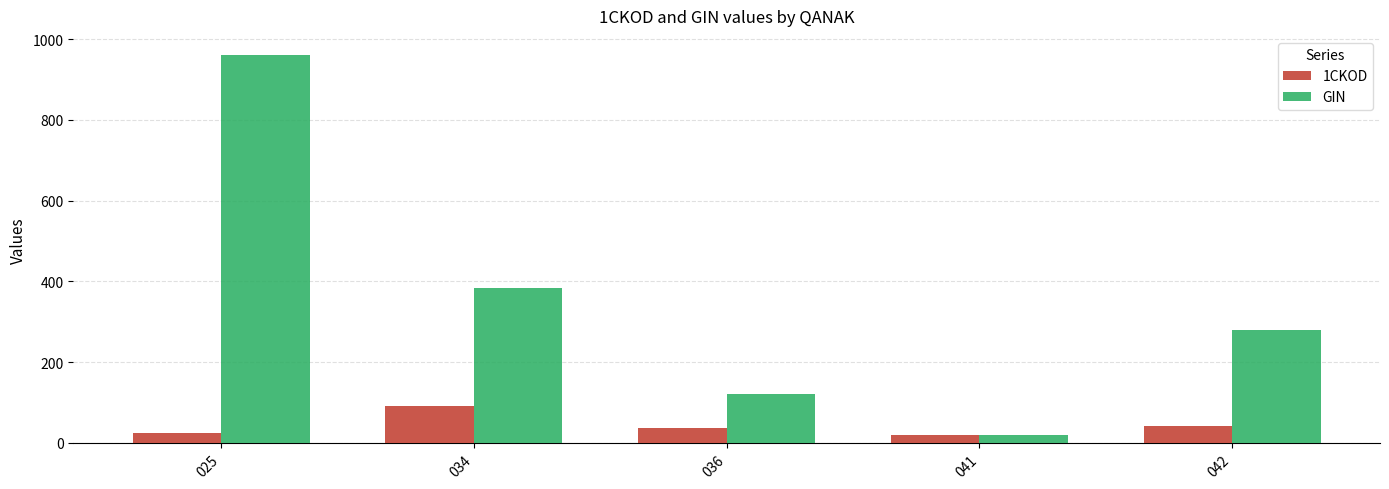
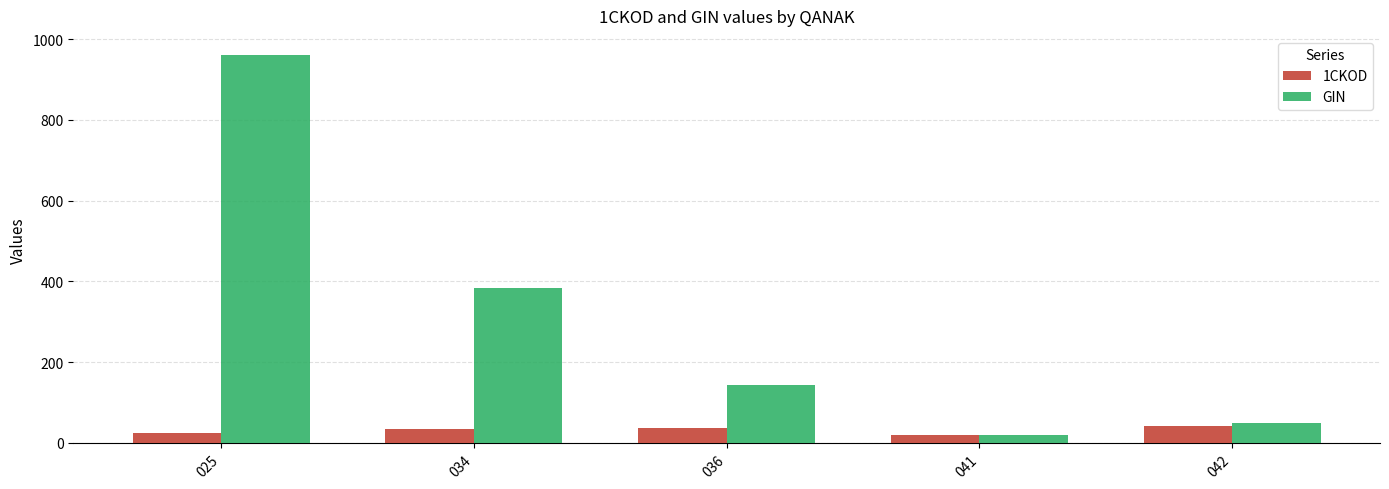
  {
    "1CKOD": {
      "025": 30,
-     "034": 90,
+     "034": 30,
      "036": 40,
      "041": 20,
      "042": 40
    },
    "GIN": {
      "025": 960,
      "034": 380,
-     "036": 120,
+     "036": 140,
      "041": 20,
-     "042": 280
+     "042": 50
    }
  }
